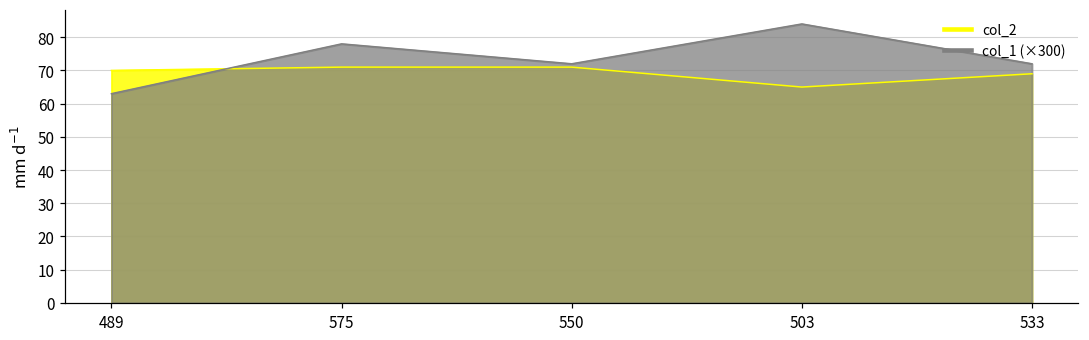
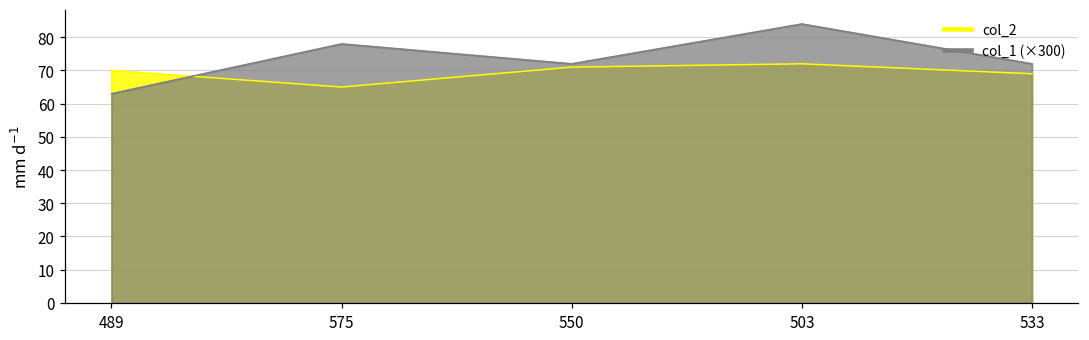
  {
    "col_2": {
      "489": 70,
-     "575": 71,
+     "575": 65,
      "550": 71,
-     "503": 65,
+     "503": 72,
      "533": 69
    },
    "col_1 (×300)": {
      "489": 63,
      "575": 78,
      "550": 72,
      "503": 84,
      "533": 72
    }
  }
